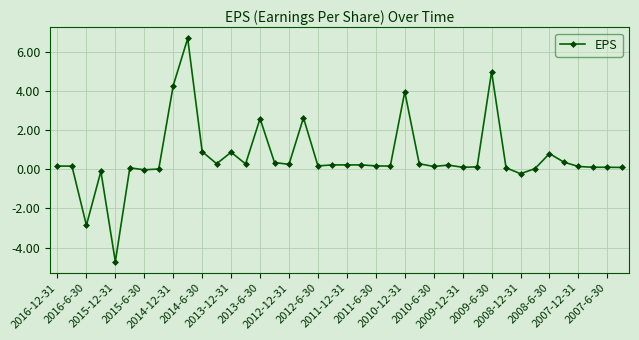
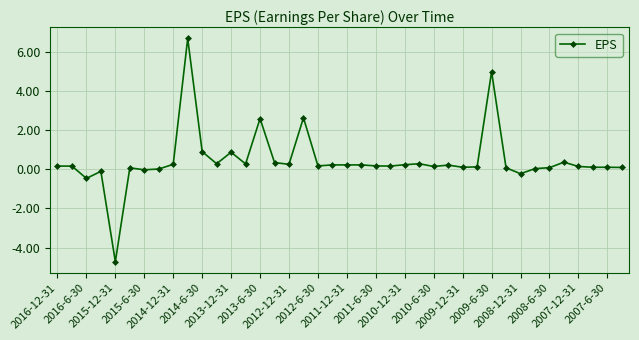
  {
    "2016-12-31": 0.2,
-   "2016-6-30": -2.9,
+   "2016-6-30": -0.5,
    "2015-12-31": -4.7,
    "2015-6-30": 0.0,
-   "2014-12-31": 4.3,
+   "2014-12-31": 0.3,
    "2014-6-30": 0.9,
    "2013-12-31": 0.9,
    "2013-6-30": 2.6,
    "2012-12-31": 0.3,
    "2012-6-30": 0.2,
    "2011-12-31": 0.2,
    "2011-6-30": 0.2,
-   "2010-12-31": 4.0,
+   "2010-12-31": 0.2,
    "2010-6-30": 0.2,
    "2009-12-31": 0.1,
    "2009-6-30": 5.0,
    "2008-12-31": -0.2,
-   "2008-6-30": 0.8,
+   "2008-6-30": 0.1,
    "2007-12-31": 0.2,
    "2007-6-30": 0.1
  }
